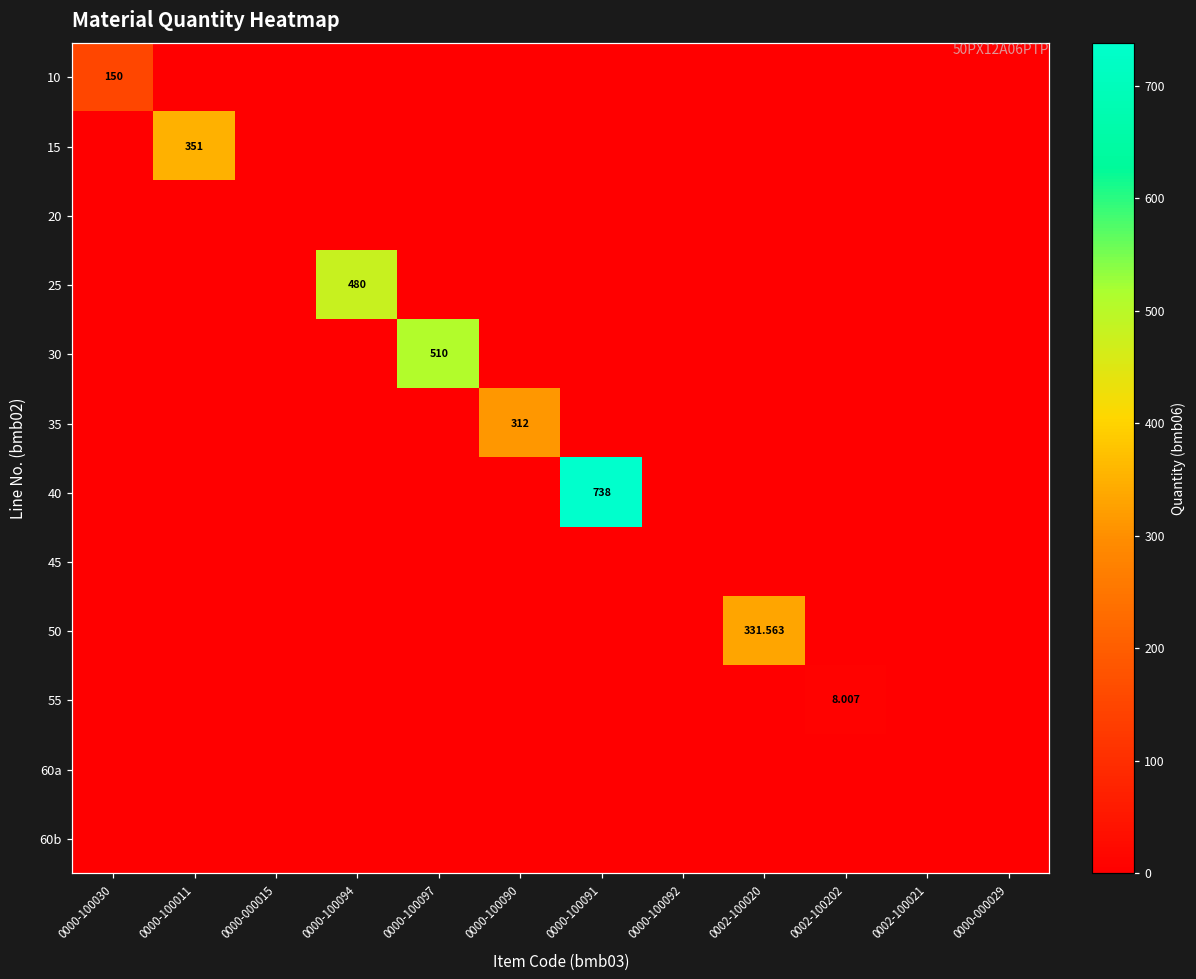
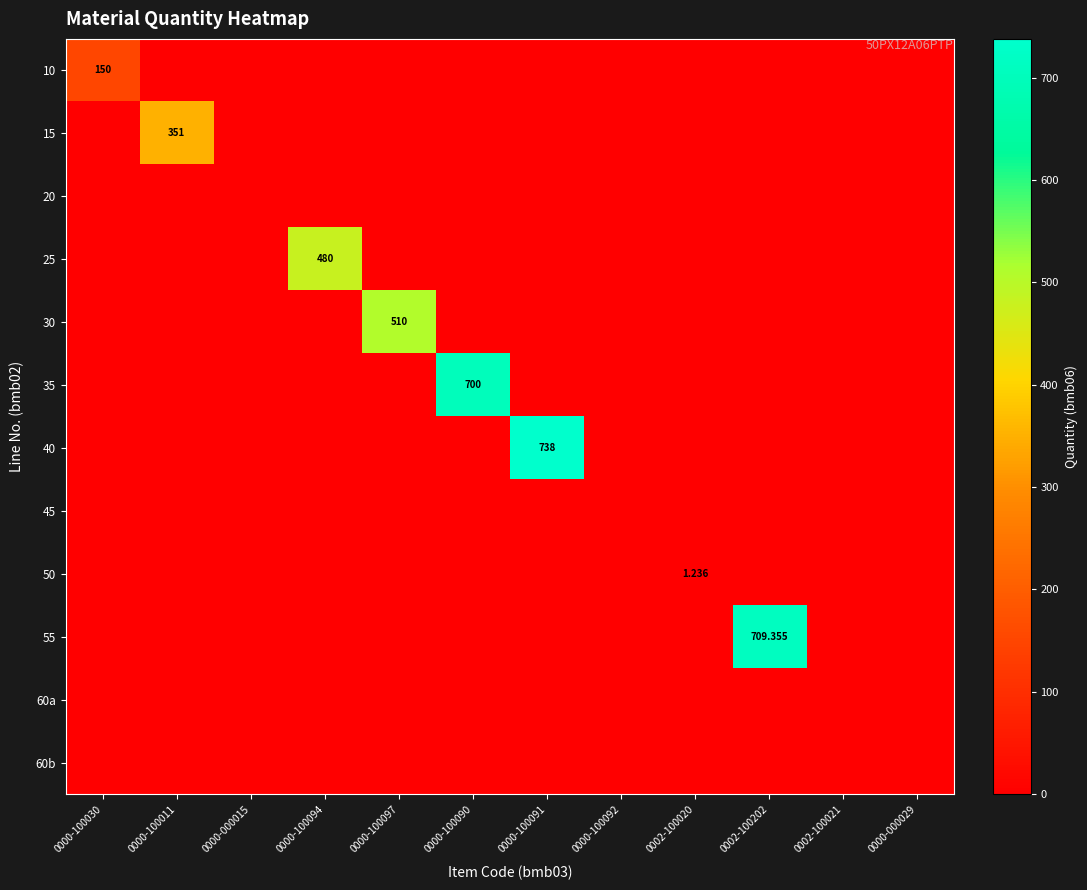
  {
    "10": {
      "0000-100030": 150,
      "0000-000029": 50
    },
    "15": {
      "0000-100011": 351
    },
    "25": {
      "0000-100094": 480
    },
    "30": {
      "0000-100097": 510
    },
    "35": {
-     "0000-100090": 312
+     "0000-100090": 700
    },
    "40": {
      "0000-100091": 738
    },
    "50": {
-     "0002-100020": 331.563
+     "0002-100020": 1.236
    },
    "55": {
-     "0002-100202": 8.007
+     "0002-100202": 709.355
    }
  }
